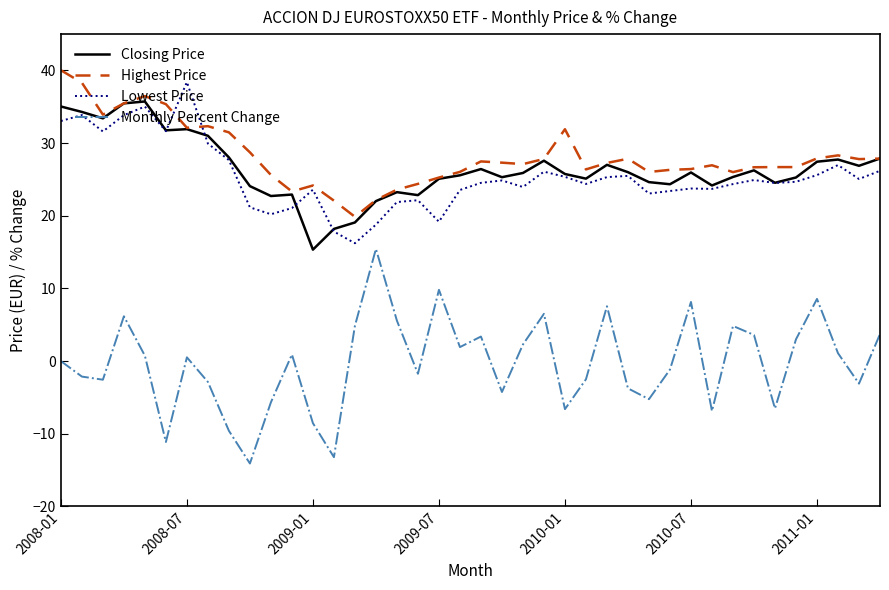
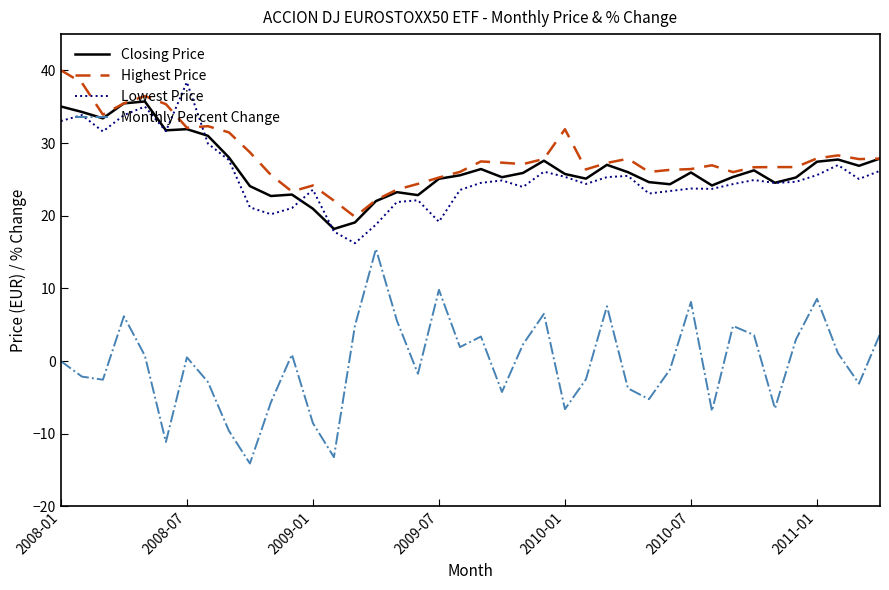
  {
    "Closing Price": {
      "2008-01": 35,
-     "2009-01": 15,
+     "2009-01": 21,
      "2010-01": 26,
      "2010-07": 26,
      "2011-01": 27
    },
    "Highest Price": {
      "2008-01": 40,
      "2009-01": 24,
      "2010-01": 32,
      "2010-07": 26,
      "2011-01": 28
    },
    "Lowest Price": {
      "2008-01": 33,
      "2008-07": 38,
      "2009-01": 24,
      "2009-07": 19,
      "2010-01": 25,
      "2010-07": 24,
      "2011-01": 26
    },
    "Monthly Percent Change": {
      "2008-01": 0,
      "2008-07": 1,
      "2009-01": -9,
      "2009-07": 10,
      "2010-01": -7,
      "2010-07": 8,
      "2011-01": 9
    }
  }
